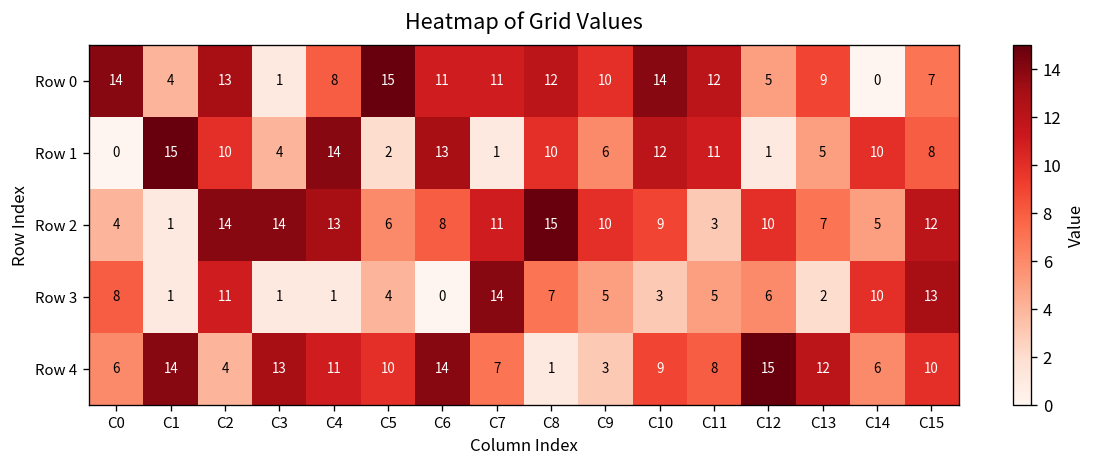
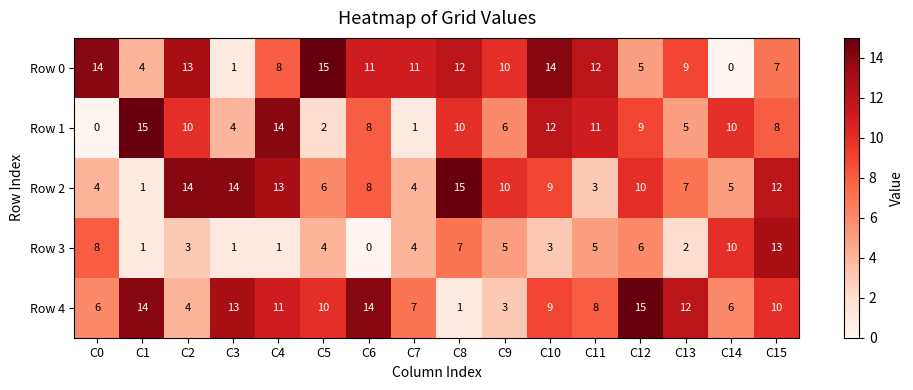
  {
    "Row 0": {
      "C0": 14,
      "C1": 4,
      "C2": 13,
      "C3": 1,
      "C4": 8,
      "C5": 15,
      "C6": 11,
      "C7": 11,
      "C8": 12,
      "C9": 10,
      "C10": 14,
      "C11": 12,
      "C12": 5,
      "C13": 9,
      "C14": 0,
      "C15": 7
    },
    "Row 1": {
      "C0": 0,
      "C1": 15,
      "C2": 10,
      "C3": 4,
      "C4": 14,
      "C5": 2,
-     "C6": 13,
+     "C6": 8,
      "C7": 1,
      "C8": 10,
      "C9": 6,
      "C10": 12,
      "C11": 11,
-     "C12": 1,
+     "C12": 9,
      "C13": 5,
      "C14": 10,
      "C15": 8
    },
    "Row 2": {
      "C0": 4,
      "C1": 1,
      "C2": 14,
      "C3": 14,
      "C4": 13,
      "C5": 6,
      "C6": 8,
-     "C7": 11,
+     "C7": 4,
      "C8": 15,
      "C9": 10,
      "C10": 9,
      "C11": 3,
      "C12": 10,
      "C13": 7,
      "C14": 5,
      "C15": 12
    },
    "Row 3": {
      "C0": 8,
      "C1": 1,
-     "C2": 11,
+     "C2": 3,
      "C3": 1,
      "C4": 1,
      "C5": 4,
      "C6": 0,
-     "C7": 14,
+     "C7": 4,
      "C8": 7,
      "C9": 5,
      "C10": 3,
      "C11": 5,
      "C12": 6,
      "C13": 2,
      "C14": 10,
      "C15": 13
    },
    "Row 4": {
      "C0": 6,
      "C1": 14,
      "C2": 4,
      "C3": 13,
      "C4": 11,
      "C5": 10,
      "C6": 14,
      "C7": 7,
      "C8": 1,
      "C9": 3,
      "C10": 9,
      "C11": 8,
      "C12": 15,
      "C13": 12,
      "C14": 6,
      "C15": 10
    }
  }
